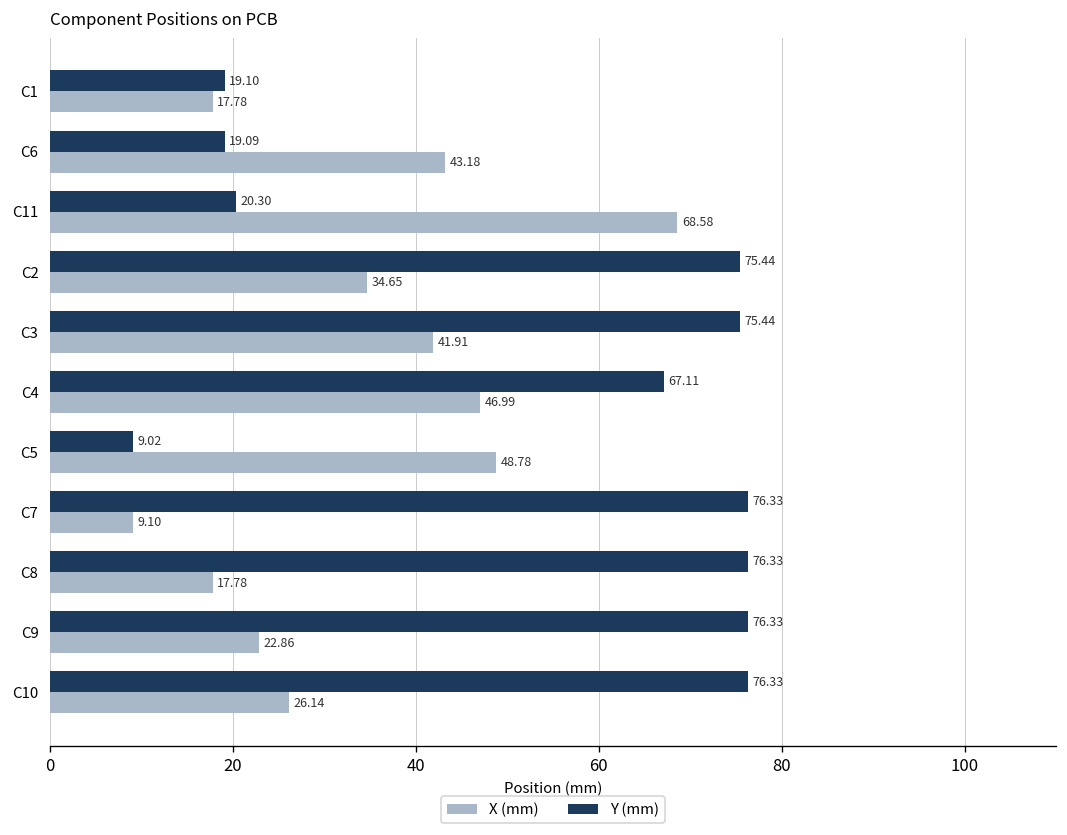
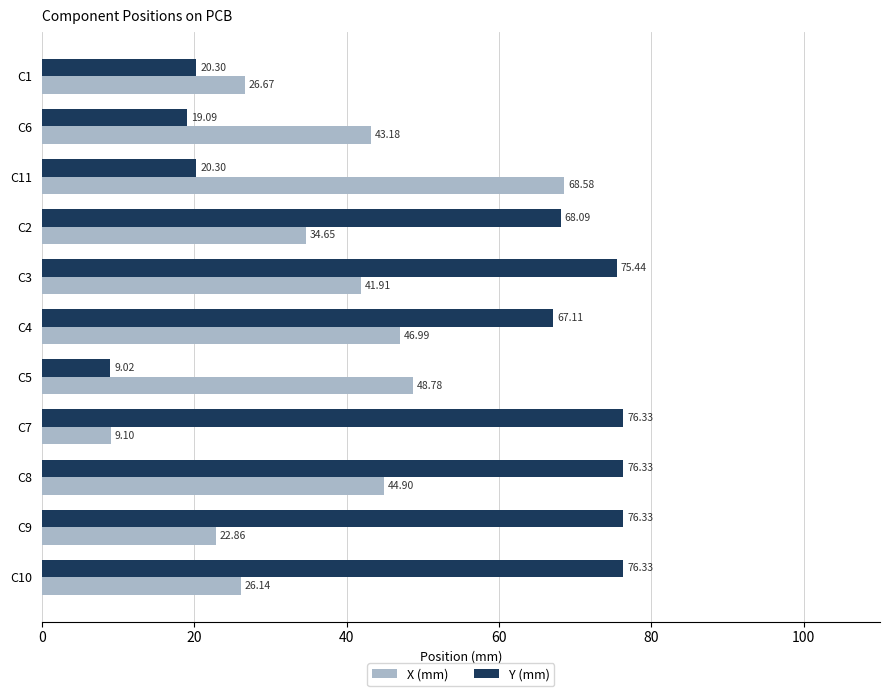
  {
    "X (mm)": {
-     "C1": 17.78,
+     "C1": 26.67,
      "C6": 43.18,
      "C11": 68.58,
      "C2": 34.65,
      "C3": 41.91,
      "C4": 46.99,
      "C5": 48.78,
      "C7": 9.10,
-     "C8": 17.78,
+     "C8": 44.90,
      "C9": 22.86,
      "C10": 26.14
    },
    "Y (mm)": {
-     "C1": 19.10,
+     "C1": 20.30,
      "C6": 19.09,
      "C11": 20.30,
-     "C2": 75.44,
+     "C2": 68.09,
      "C3": 75.44,
      "C4": 67.11,
      "C5": 9.02,
      "C7": 76.33,
      "C8": 76.33,
      "C9": 76.33,
      "C10": 76.33
    }
  }
